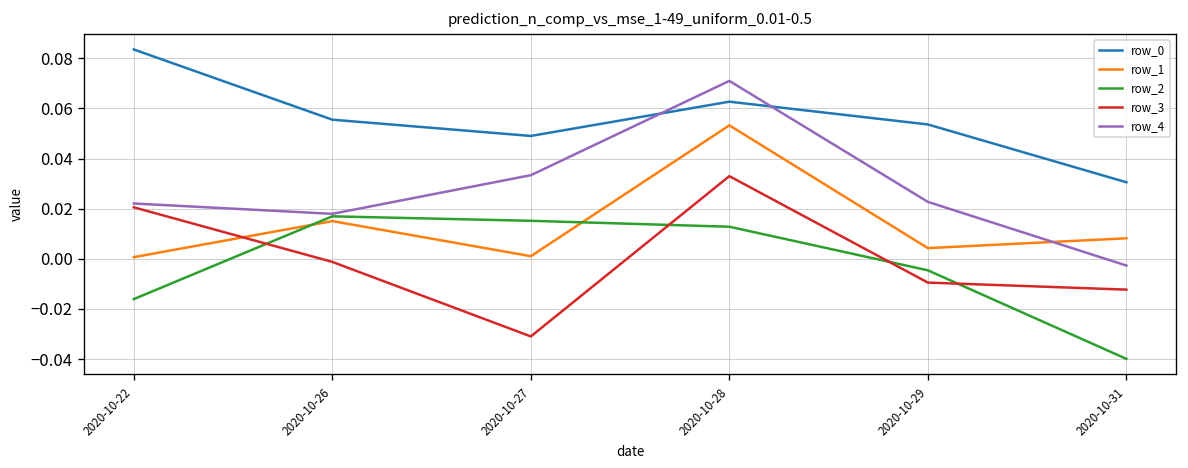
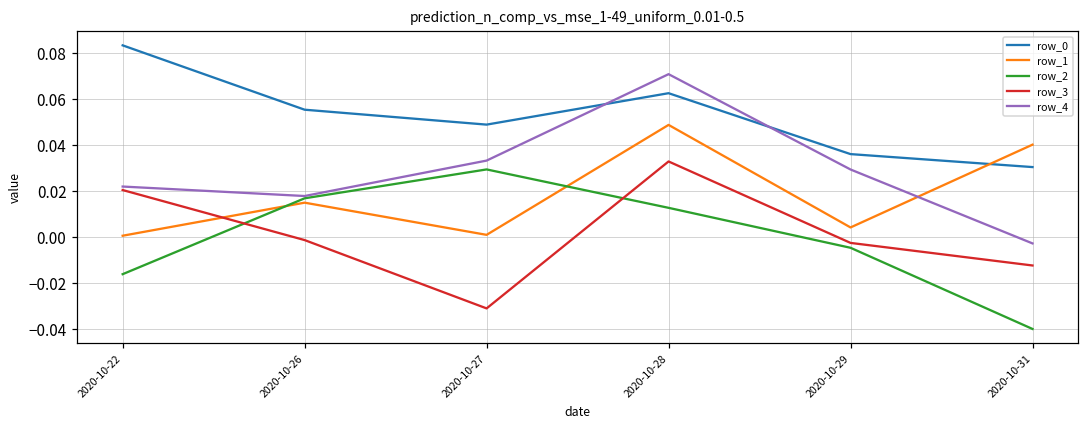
  {
    "row_0": {
      "2020-10-22": 0.083,
      "2020-10-26": 0.055,
      "2020-10-27": 0.049,
      "2020-10-28": 0.063,
-     "2020-10-29": 0.054,
+     "2020-10-29": 0.036,
      "2020-10-31": 0.031
    },
    "row_1": {
      "2020-10-22": 0.001,
      "2020-10-26": 0.015,
      "2020-10-27": 0.001,
-     "2020-10-28": 0.053,
+     "2020-10-28": 0.049,
      "2020-10-29": 0.004,
-     "2020-10-31": 0.008
+     "2020-10-31": 0.040
    },
    "row_2": {
      "2020-10-22": -0.016,
-     "2020-10-27": 0.015,
+     "2020-10-27": 0.030,
      "2020-10-28": 0.013,
      "2020-10-29": -0.005,
      "2020-10-31": -0.040
    },
    "row_3": {
      "2020-10-22": 0.021,
      "2020-10-26": -0.001,
      "2020-10-27": -0.031,
      "2020-10-28": 0.033,
-     "2020-10-29": -0.009,
+     "2020-10-29": -0.002,
      "2020-10-31": -0.012
    },
    "row_4": {
      "2020-10-22": 0.022,
      "2020-10-27": 0.033,
      "2020-10-28": 0.071,
-     "2020-10-29": 0.023,
+     "2020-10-29": 0.029,
      "2020-10-31": -0.003
    }
  }
